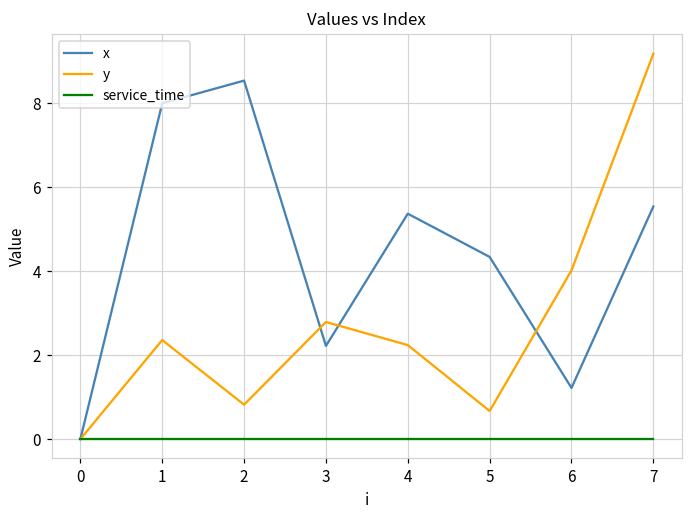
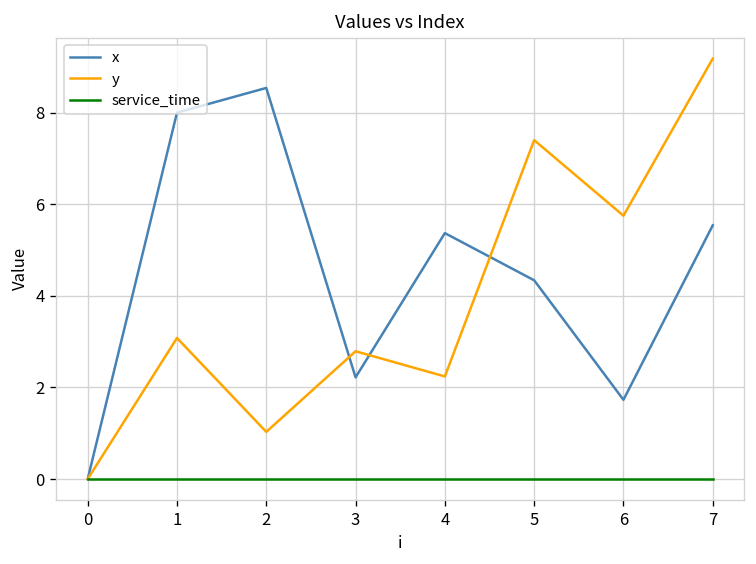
  {
    "x": {
      "2": 8.5,
      "3": 2.2,
      "4": 5.4,
      "5": 4.3,
-     "6": 1.2,
+     "6": 1.7,
      "7": 5.5
    },
    "y": {
-     "1": 2.4,
-     "2": 0.8,
+     "1": 3.1,
+     "2": 1.0,
      "3": 2.8,
      "4": 2.2,
-     "5": 0.7,
-     "6": 4.0,
+     "5": 7.4,
+     "6": 5.8,
      "7": 9.2
    },
    "service_time": {
      "1": 0.0,
      "2": 0.0,
      "3": 0.0,
      "4": 0.0,
      "5": 0.0,
      "6": 0.0,
      "7": 0.0
    }
  }
